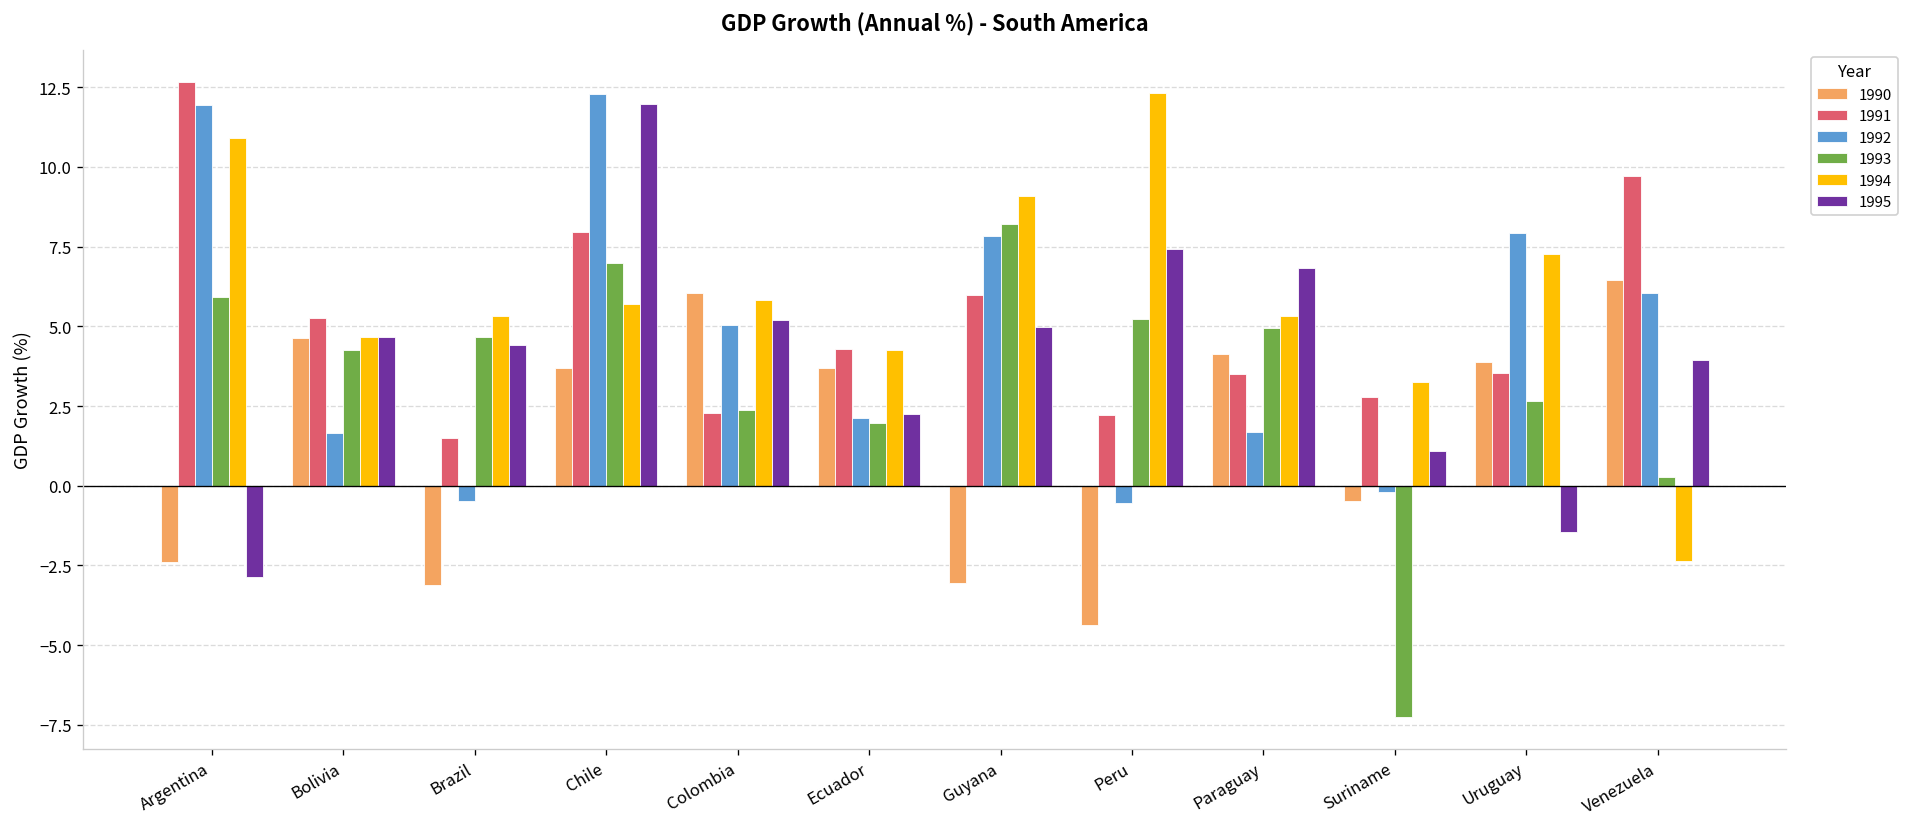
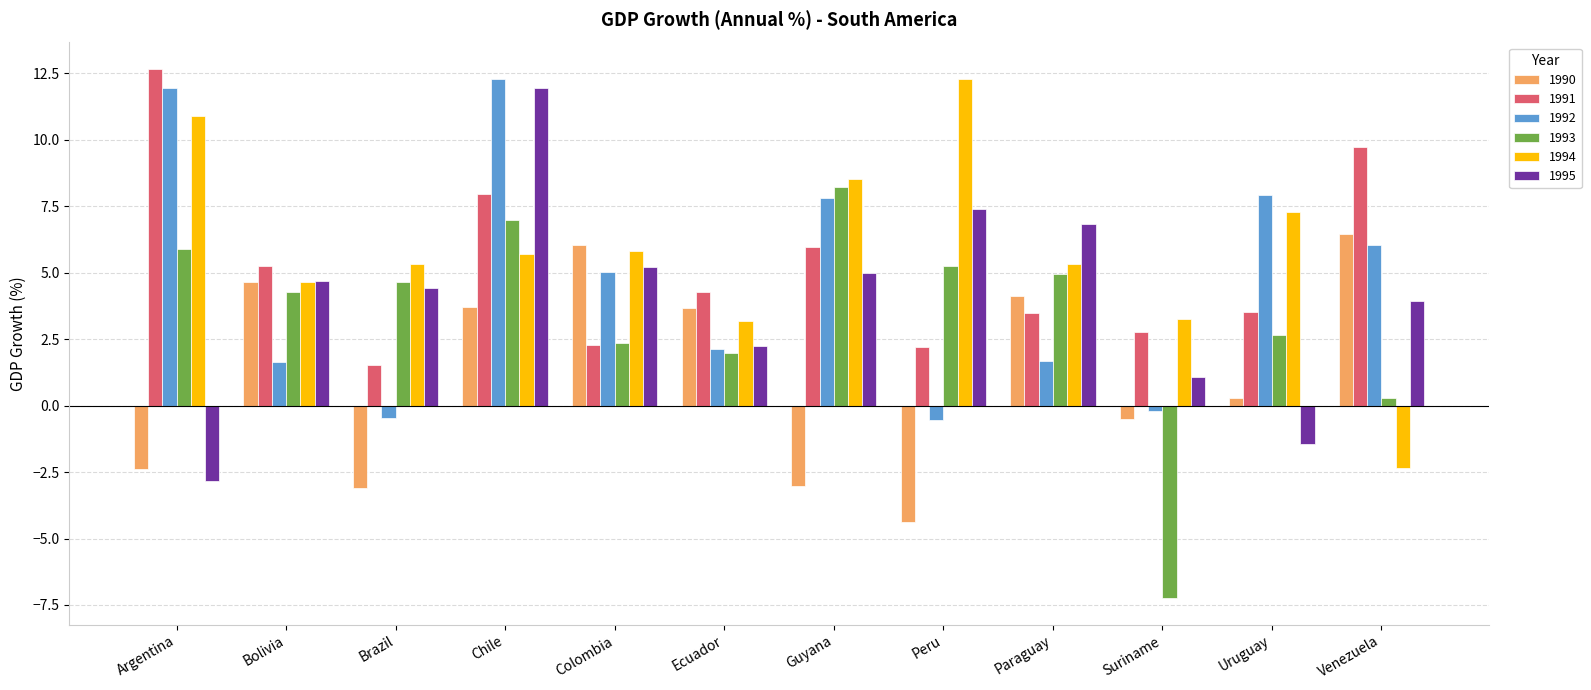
  {
    "1990": {
      "Argentina": -2.4,
      "Bolivia": 4.6,
      "Brazil": -3.1,
      "Chile": 3.7,
      "Colombia": 6.0,
      "Ecuador": 3.7,
      "Guyana": -3.0,
      "Peru": -4.4,
      "Paraguay": 4.1,
      "Suriname": -0.5,
-     "Uruguay": 3.9,
+     "Uruguay": 0.3,
      "Venezuela": 6.5
    },
    "1991": {
      "Argentina": 12.7,
      "Bolivia": 5.3,
      "Brazil": 1.5,
      "Chile": 8.0,
      "Colombia": 2.3,
      "Ecuador": 4.3,
      "Guyana": 6.0,
      "Peru": 2.2,
      "Paraguay": 3.5,
      "Suriname": 2.8,
      "Uruguay": 3.5,
      "Venezuela": 9.7
    },
    "1992": {
      "Argentina": 11.9,
      "Bolivia": 1.6,
      "Brazil": -0.5,
      "Chile": 12.3,
      "Colombia": 5.0,
      "Ecuador": 2.1,
      "Guyana": 7.8,
      "Peru": -0.5,
      "Paraguay": 1.7,
      "Suriname": -0.2,
      "Uruguay": 7.9,
      "Venezuela": 6.1
    },
    "1993": {
      "Argentina": 5.9,
      "Bolivia": 4.3,
      "Brazil": 4.7,
      "Chile": 7.0,
      "Colombia": 2.4,
      "Ecuador": 2.0,
      "Guyana": 8.2,
      "Peru": 5.2,
      "Paraguay": 4.9,
      "Suriname": -7.3,
      "Uruguay": 2.7,
      "Venezuela": 0.3
    },
    "1994": {
      "Argentina": 10.9,
      "Bolivia": 4.7,
      "Brazil": 5.3,
      "Chile": 5.7,
      "Colombia": 5.8,
-     "Ecuador": 4.3,
-     "Guyana": 9.1,
+     "Ecuador": 3.2,
+     "Guyana": 8.5,
      "Peru": 12.3,
      "Paraguay": 5.3,
      "Suriname": 3.2,
      "Uruguay": 7.3,
      "Venezuela": -2.3
    },
    "1995": {
      "Argentina": -2.8,
      "Bolivia": 4.7,
      "Brazil": 4.4,
      "Chile": 12.0,
      "Colombia": 5.2,
      "Ecuador": 2.3,
      "Guyana": 5.0,
      "Peru": 7.4,
      "Paraguay": 6.8,
      "Suriname": 1.1,
      "Uruguay": -1.4,
      "Venezuela": 4.0
    }
  }
